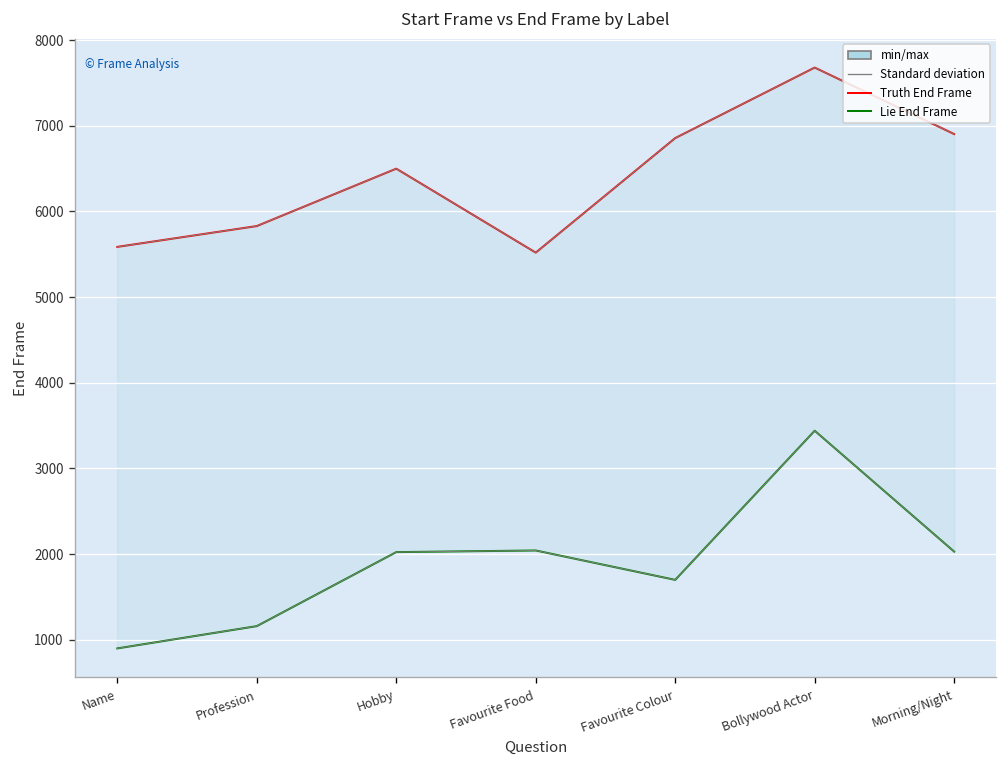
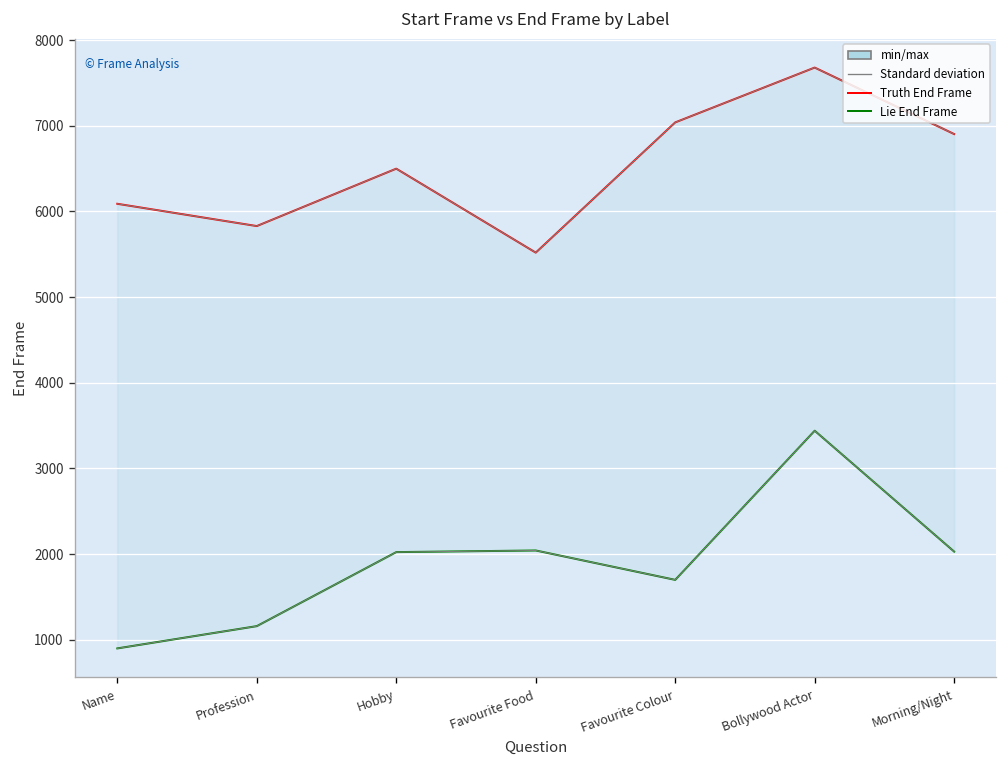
  {
    "Truth End Frame": {
-     "Name": 5600,
+     "Name": 6100,
      "Profession": 5800,
      "Hobby": 6500,
      "Favourite Food": 5500,
-     "Favourite Colour": 6900,
+     "Favourite Colour": 7000,
      "Bollywood Actor": 7700,
      "Morning/Night": 6900
    },
    "Lie End Frame": {
      "Name": 900,
      "Profession": 1200,
      "Hobby": 2000,
      "Favourite Food": 2000,
      "Favourite Colour": 1700,
      "Bollywood Actor": 3400,
      "Morning/Night": 2000
    }
  }
